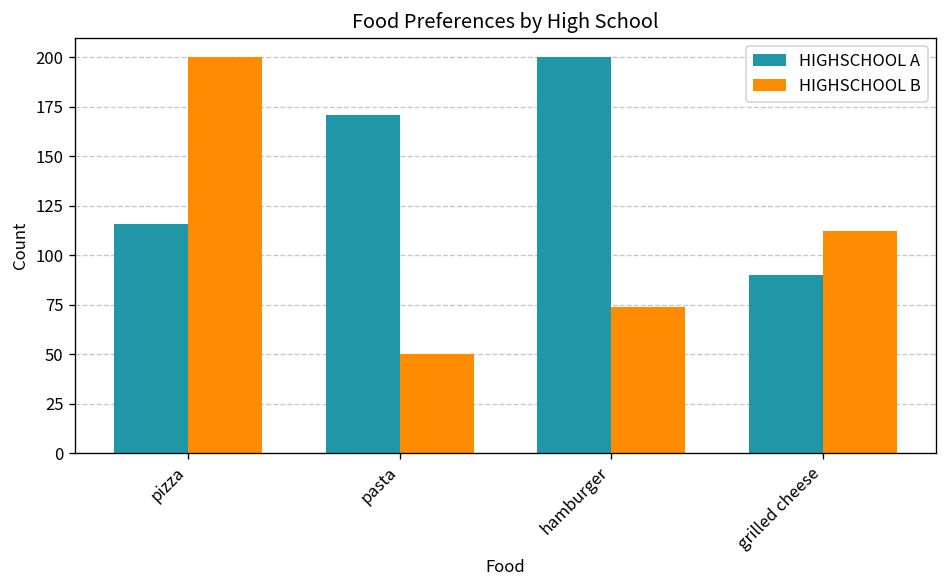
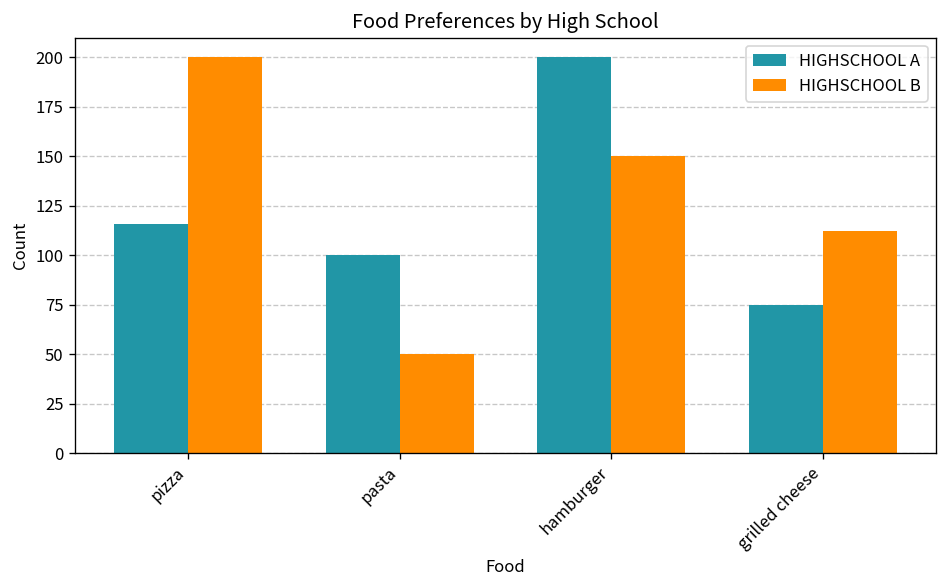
  {
    "HIGHSCHOOL A": {
      "pizza": 116,
-     "pasta": 171,
+     "pasta": 100,
      "hamburger": 200,
-     "grilled cheese": 90
+     "grilled cheese": 75
    },
    "HIGHSCHOOL B": {
      "pizza": 200,
      "pasta": 50,
-     "hamburger": 74,
+     "hamburger": 150,
      "grilled cheese": 112
    }
  }
